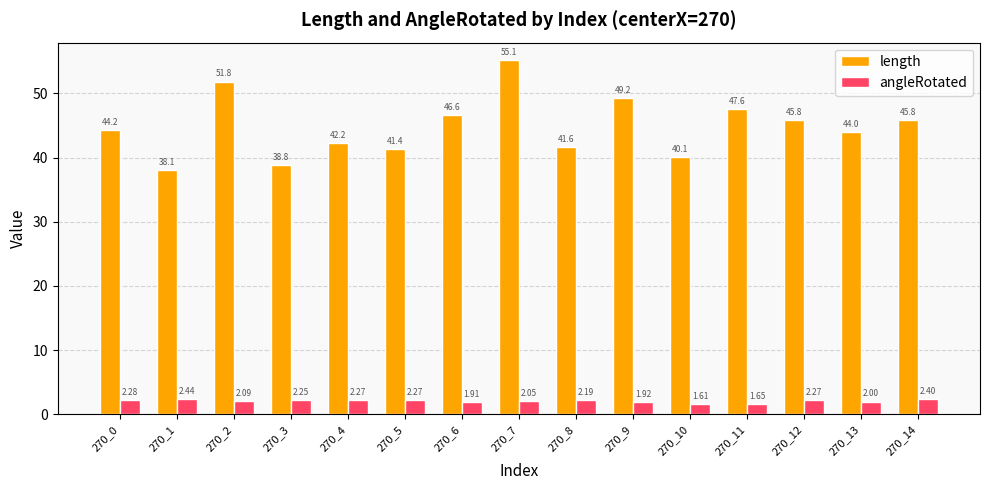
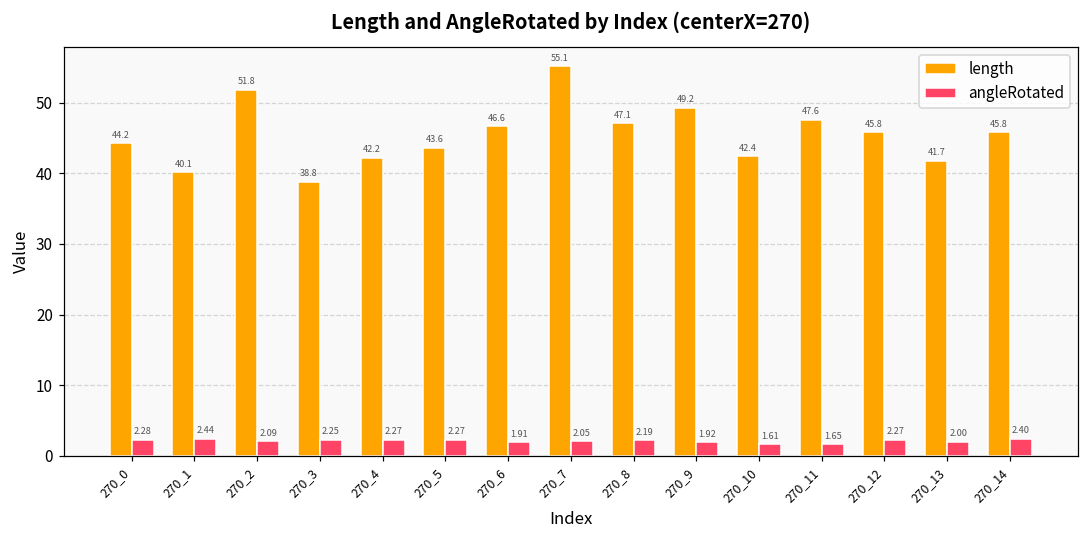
  {
    "length": {
      "270_0": 44.2,
-     "270_1": 38.1,
+     "270_1": 40.1,
      "270_2": 51.8,
      "270_3": 38.8,
      "270_4": 42.2,
-     "270_5": 41.4,
+     "270_5": 43.6,
      "270_6": 46.6,
      "270_7": 55.1,
-     "270_8": 41.6,
+     "270_8": 47.1,
      "270_9": 49.2,
-     "270_10": 40.1,
+     "270_10": 42.4,
      "270_11": 47.6,
      "270_12": 45.8,
-     "270_13": 44.0,
+     "270_13": 41.7,
      "270_14": 45.8
    },
    "angleRotated": {
      "270_0": 2.28,
      "270_1": 2.44,
      "270_2": 2.09,
      "270_3": 2.25,
      "270_4": 2.27,
      "270_5": 2.27,
      "270_6": 1.91,
      "270_7": 2.05,
      "270_8": 2.19,
      "270_9": 1.92,
      "270_10": 1.61,
      "270_11": 1.65,
      "270_12": 2.27,
      "270_13": 2.00,
      "270_14": 2.40
    }
  }
